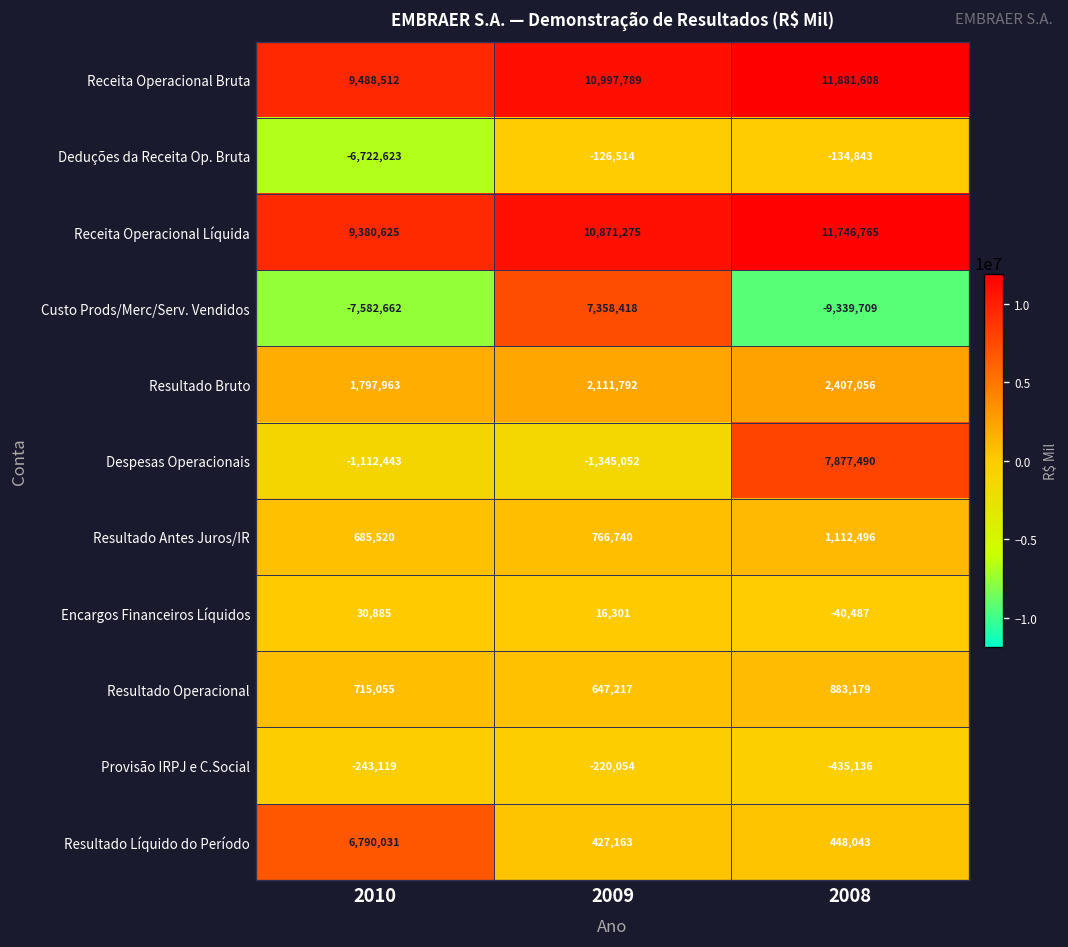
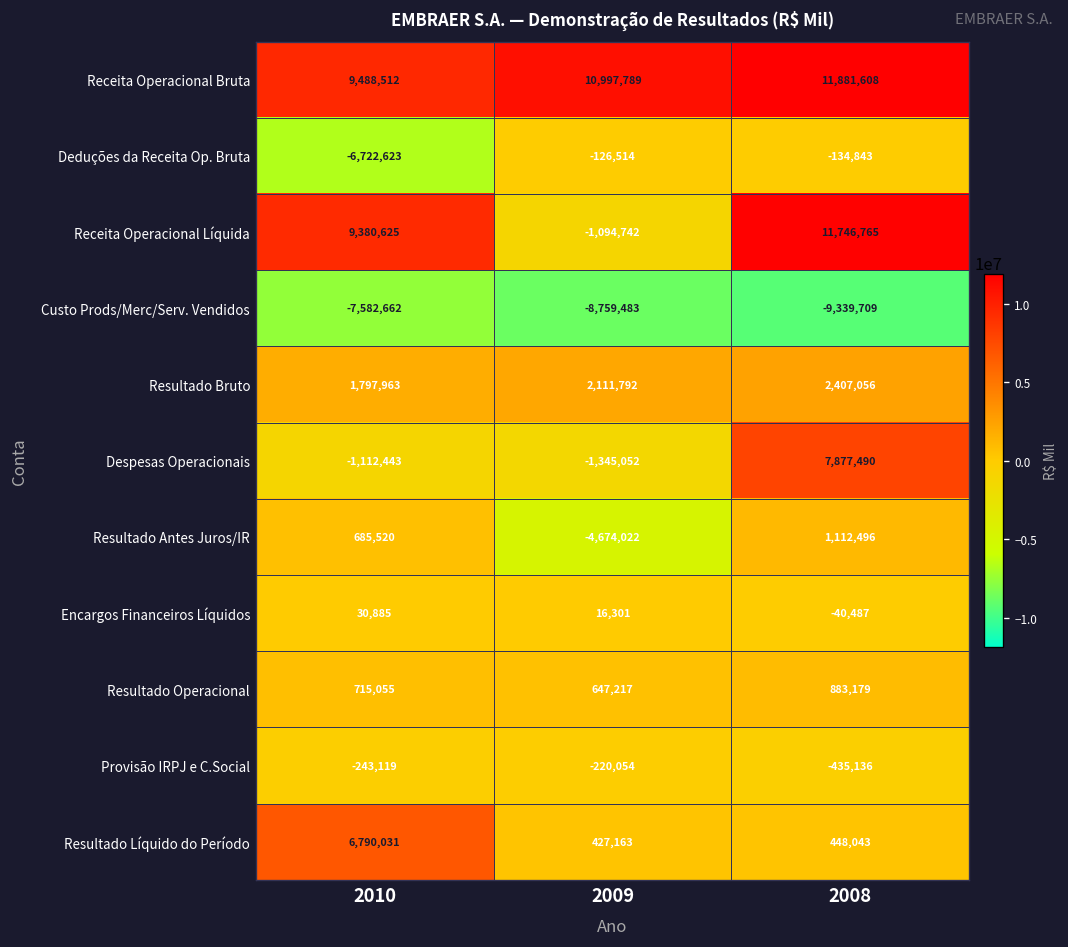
  {
    "Receita Operacional Bruta": {
      "2010": "9,488,512",
      "2009": "10,997,789",
      "2008": "11,881,608"
    },
    "Deduções da Receita Op. Bruta": {
      "2010": "-6,722,623",
      "2009": "-126,514",
      "2008": "-134,843"
    },
    "Receita Operacional Líquida": {
      "2010": "9,380,625",
-     "2009": "10,871,275",
+     "2009": "-1,094,742",
      "2008": "11,746,765"
    },
    "Custo Prods/Merc/Serv. Vendidos": {
      "2010": "-7,582,662",
-     "2009": "7,358,418",
+     "2009": "-8,759,483",
      "2008": "-9,339,709"
    },
    "Resultado Bruto": {
      "2010": "1,797,963",
      "2009": "2,111,792",
      "2008": "2,407,056"
    },
    "Despesas Operacionais": {
      "2010": "-1,112,443",
      "2009": "-1,345,052",
      "2008": "7,877,490"
    },
    "Resultado Antes Juros/IR": {
      "2010": "685,520",
-     "2009": "766,740",
+     "2009": "-4,674,022",
      "2008": "1,112,496"
    },
    "Encargos Financeiros Líquidos": {
      "2010": "30,885",
      "2009": "16,301",
      "2008": "-40,487"
    },
    "Resultado Operacional": {
      "2010": "715,055",
      "2009": "647,217",
      "2008": "883,179"
    },
    "Provisão IRPJ e C.Social": {
      "2010": "-243,119",
      "2009": "-220,054",
      "2008": "-435,136"
    },
    "Resultado Líquido do Período": {
      "2010": "6,790,031",
      "2009": "427,163",
      "2008": "448,043"
    }
  }
